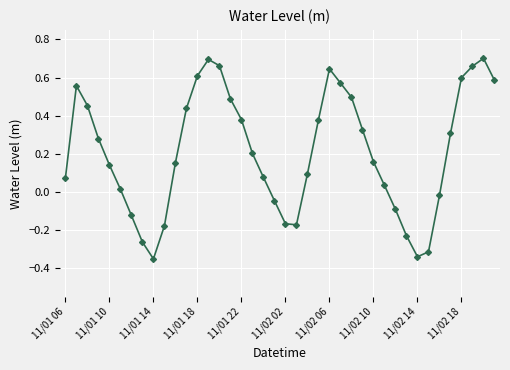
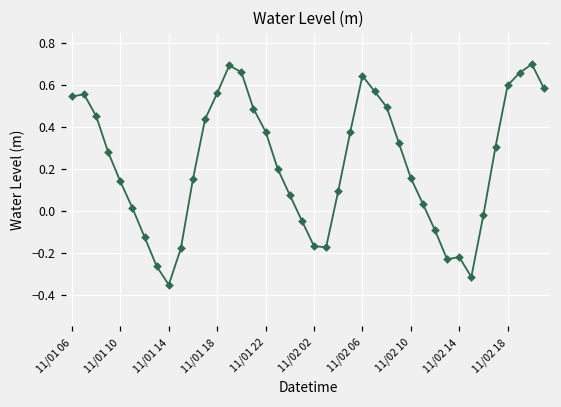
  {
-   "11/01 06": 0.07,
+   "11/01 06": 0.55,
    "11/01 10": 0.14,
    "11/01 14": -0.35,
-   "11/01 18": 0.61,
+   "11/01 18": 0.56,
    "11/01 22": 0.38,
    "11/02 02": -0.17,
    "11/02 06": 0.65,
    "11/02 10": 0.16,
-   "11/02 14": -0.34,
+   "11/02 14": -0.22,
    "11/02 18": 0.60
  }
